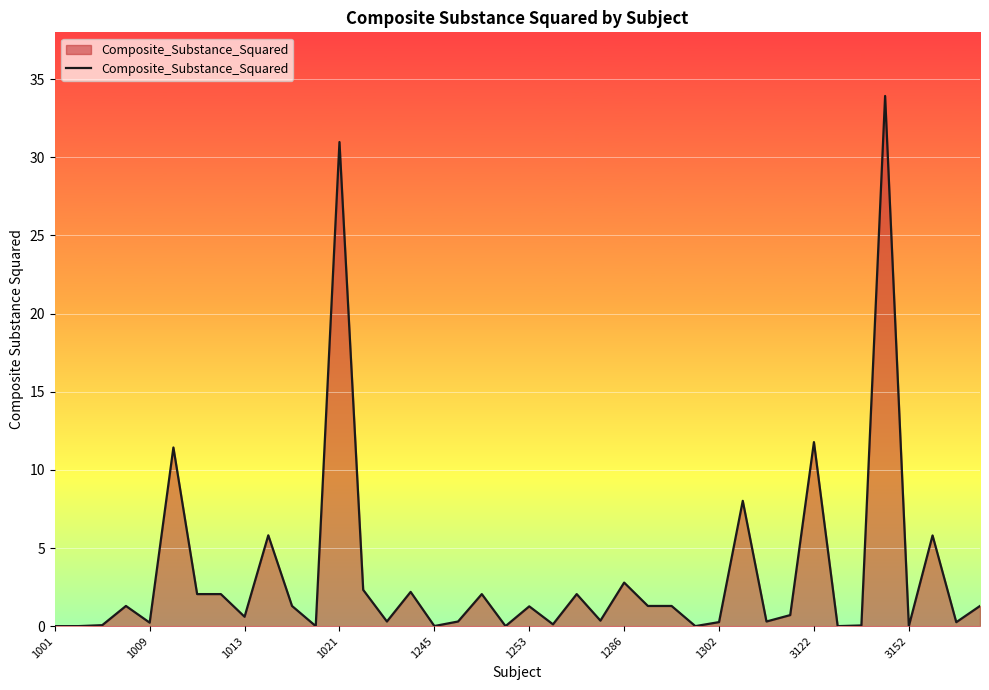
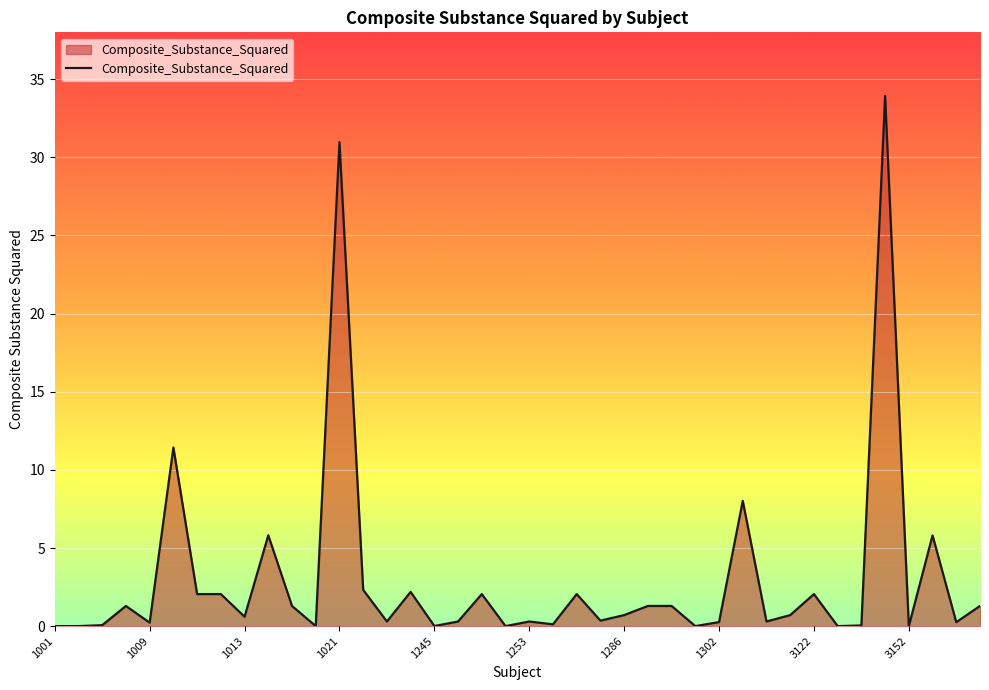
  {
    "1001": 0.0,
    "1009": 0.2,
    "1013": 0.6,
    "1021": 31.0,
    "1245": 0.0,
-   "1253": 1.3,
-   "1286": 2.8,
+   "1253": 0.3,
+   "1286": 0.7,
    "1302": 0.3,
-   "3122": 11.8,
+   "3122": 2.1,
    "3152": 0.0
  }
